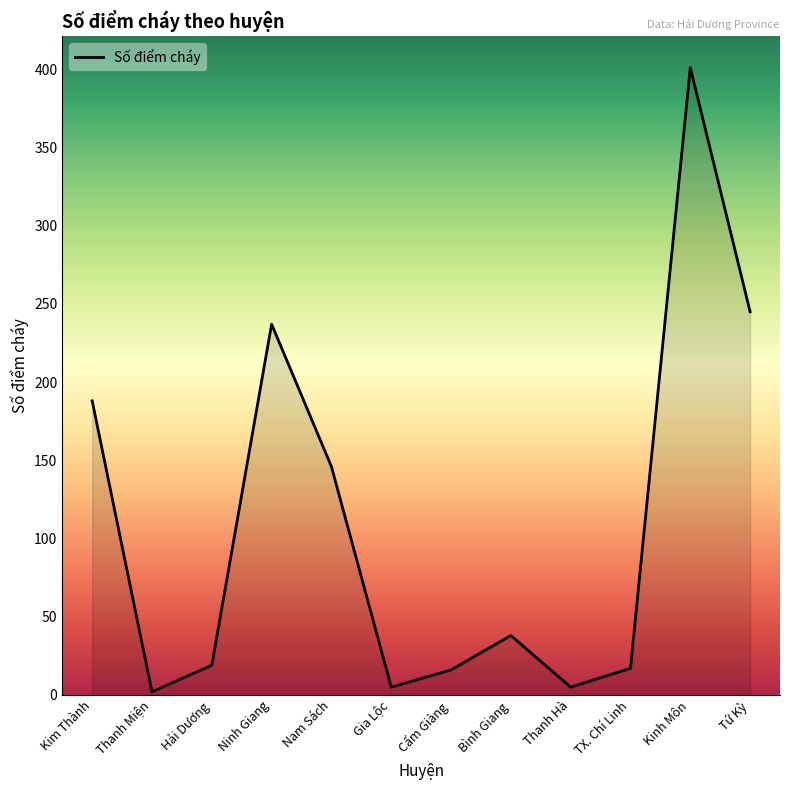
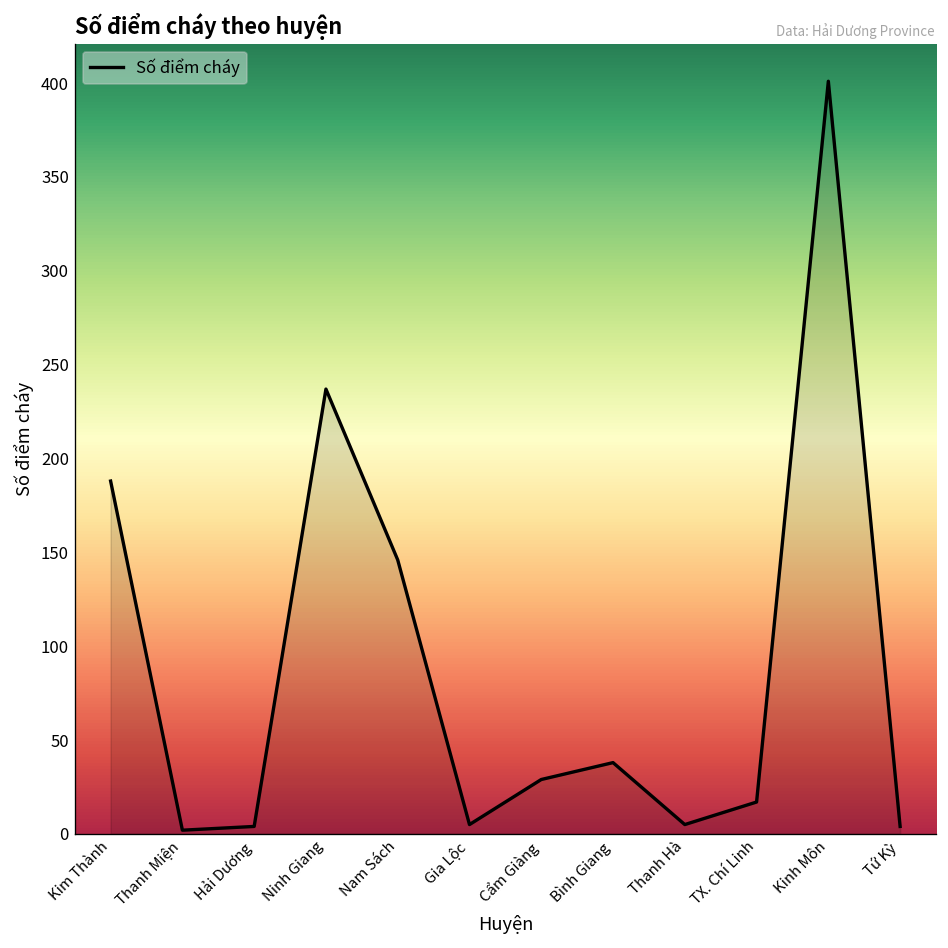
  {
    "Kim Thành": 188,
    "Thanh Miện": 2,
-   "Hải Dương": 19,
+   "Hải Dương": 4,
    "Ninh Giang": 237,
    "Nam Sách": 146,
    "Gia Lộc": 5,
-   "Cẩm Giàng": 16,
+   "Cẩm Giàng": 29,
    "Bình Giang": 38,
    "Thanh Hà": 5,
    "TX. Chí Linh": 17,
    "Kinh Môn": 401,
-   "Tứ Kỳ": 245
+   "Tứ Kỳ": 4
  }
